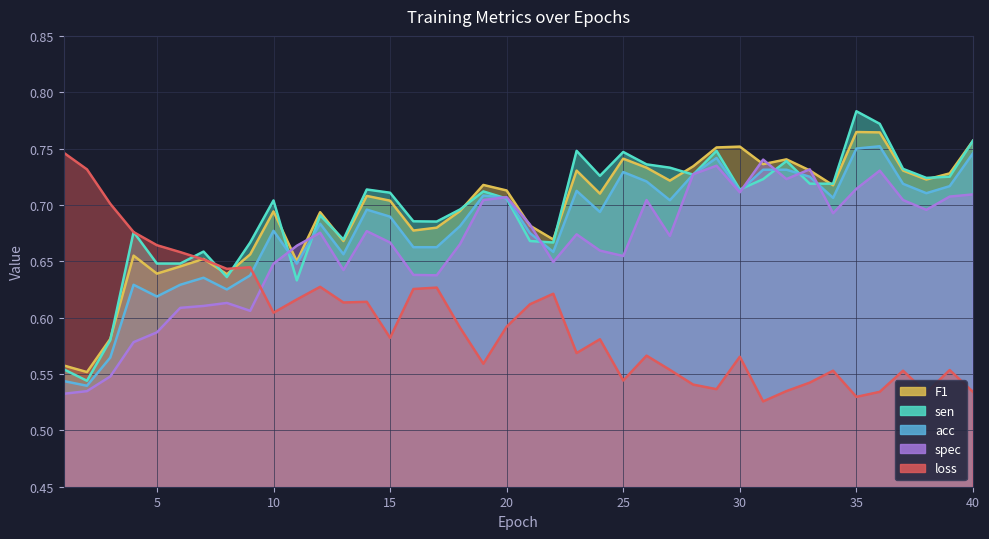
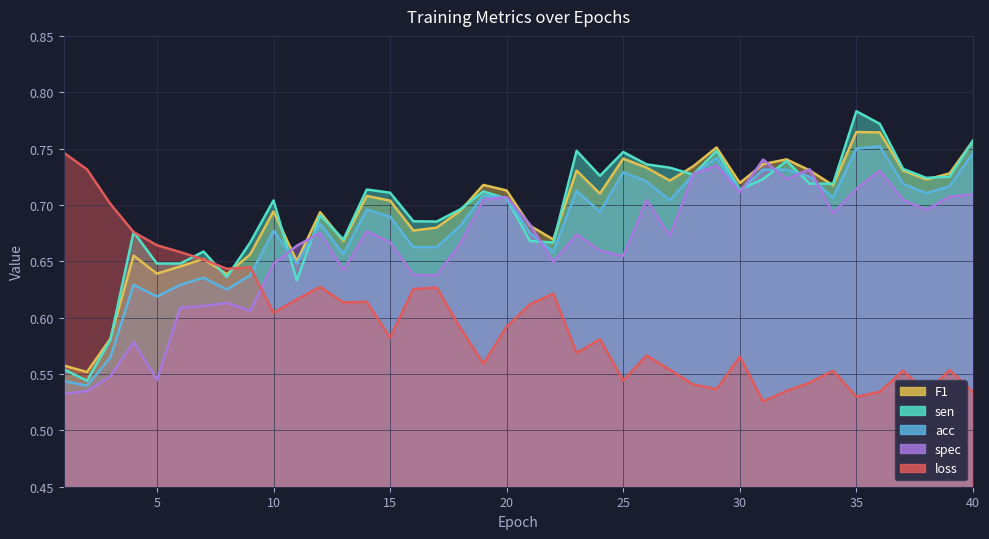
  {
    "F1": {
      "5": 0.639,
      "10": 0.694,
      "15": 0.704,
      "20": 0.713,
      "25": 0.741,
-     "30": 0.752,
+     "30": 0.720,
      "35": 0.765
    },
    "spec": {
-     "5": 0.587,
+     "5": 0.545,
      "10": 0.648,
      "15": 0.667,
      "25": 0.655,
      "35": 0.714,
      "40": 0.709
    },
    "loss": {
      "5": 0.664,
      "10": 0.604,
      "15": 0.582,
      "20": 0.592,
      "25": 0.544,
      "30": 0.565,
      "35": 0.530,
      "40": 0.534
    }
  }
